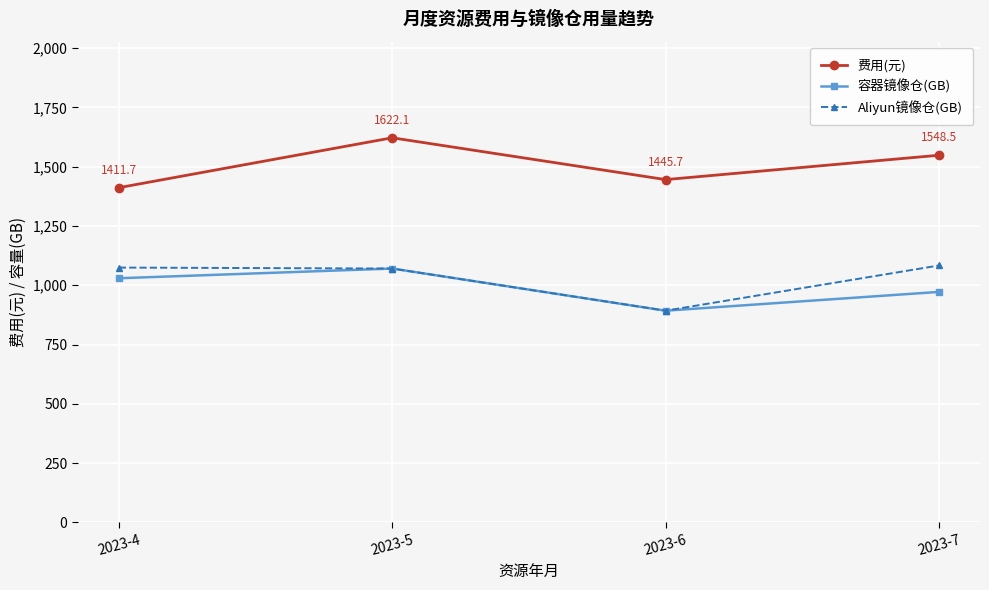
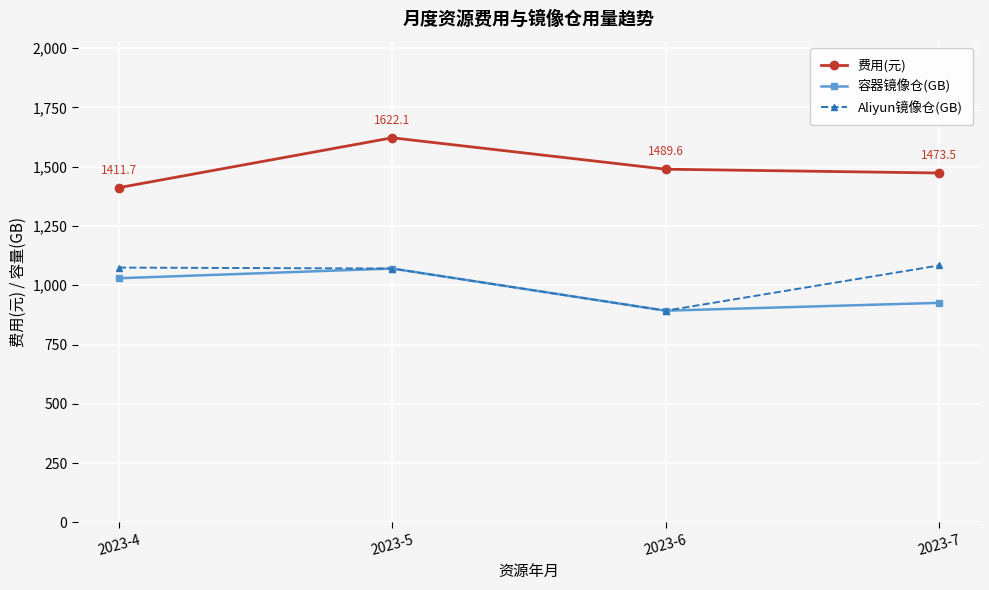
  {
    "费用(元)": {
      "2023-4": "1411.7",
      "2023-5": "1622.1",
-     "2023-6": "1445.7",
-     "2023-7": "1548.5"
+     "2023-6": "1489.6",
+     "2023-7": "1473.5"
    },
    "容器镜像仓(GB)": {
      "2023-4": "1,030",
-     "2023-7": "970"
+     "2023-7": "930"
    },
    "Aliyun镜像仓(GB)": {
      "2023-4": "1,070",
      "2023-7": "1,080"
    }
  }
